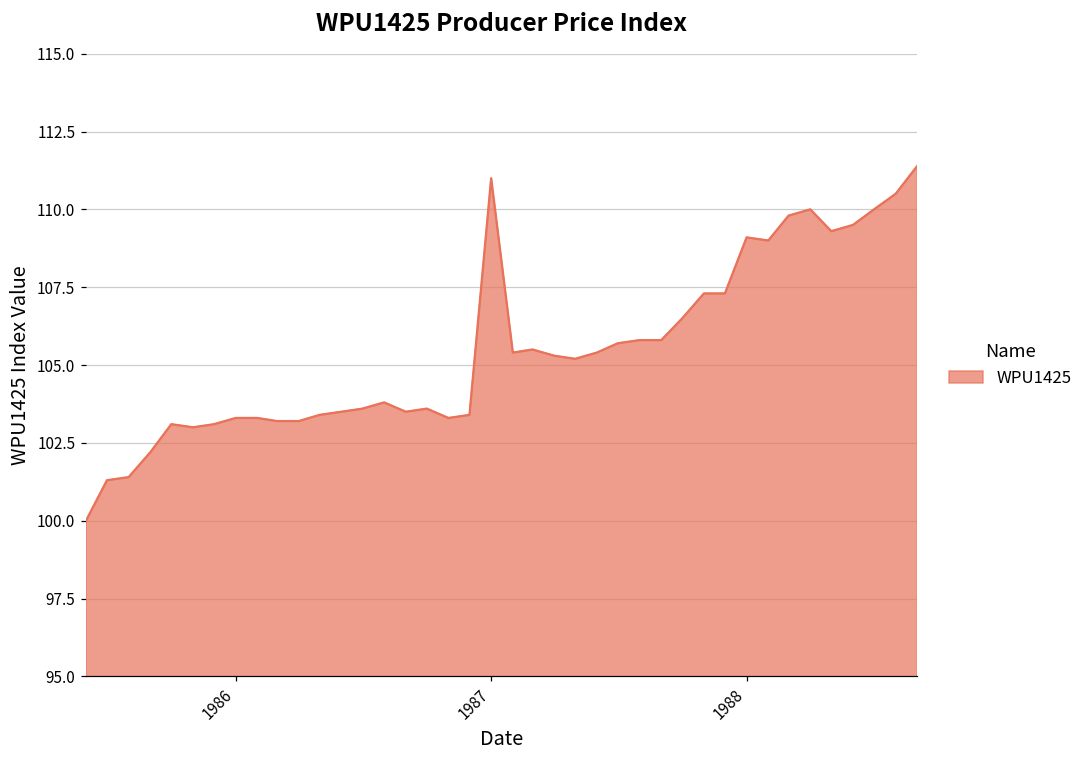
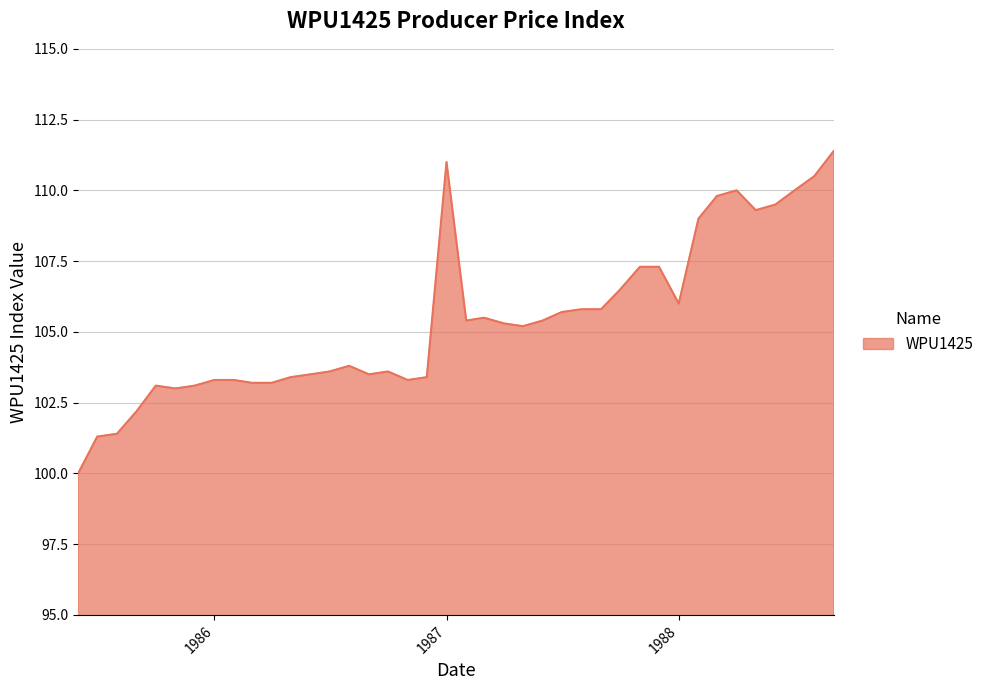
  {
    "1986": 103.3,
    "1987": 111.0,
-   "1988": 109.1
+   "1988": 106.0
  }
